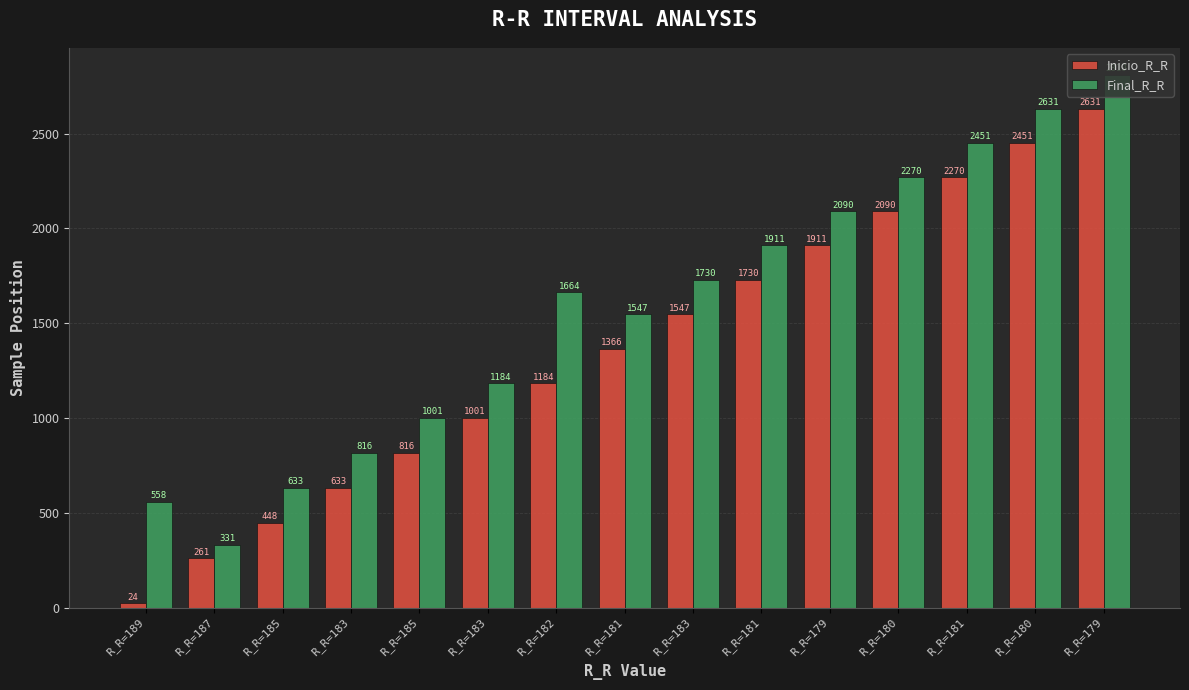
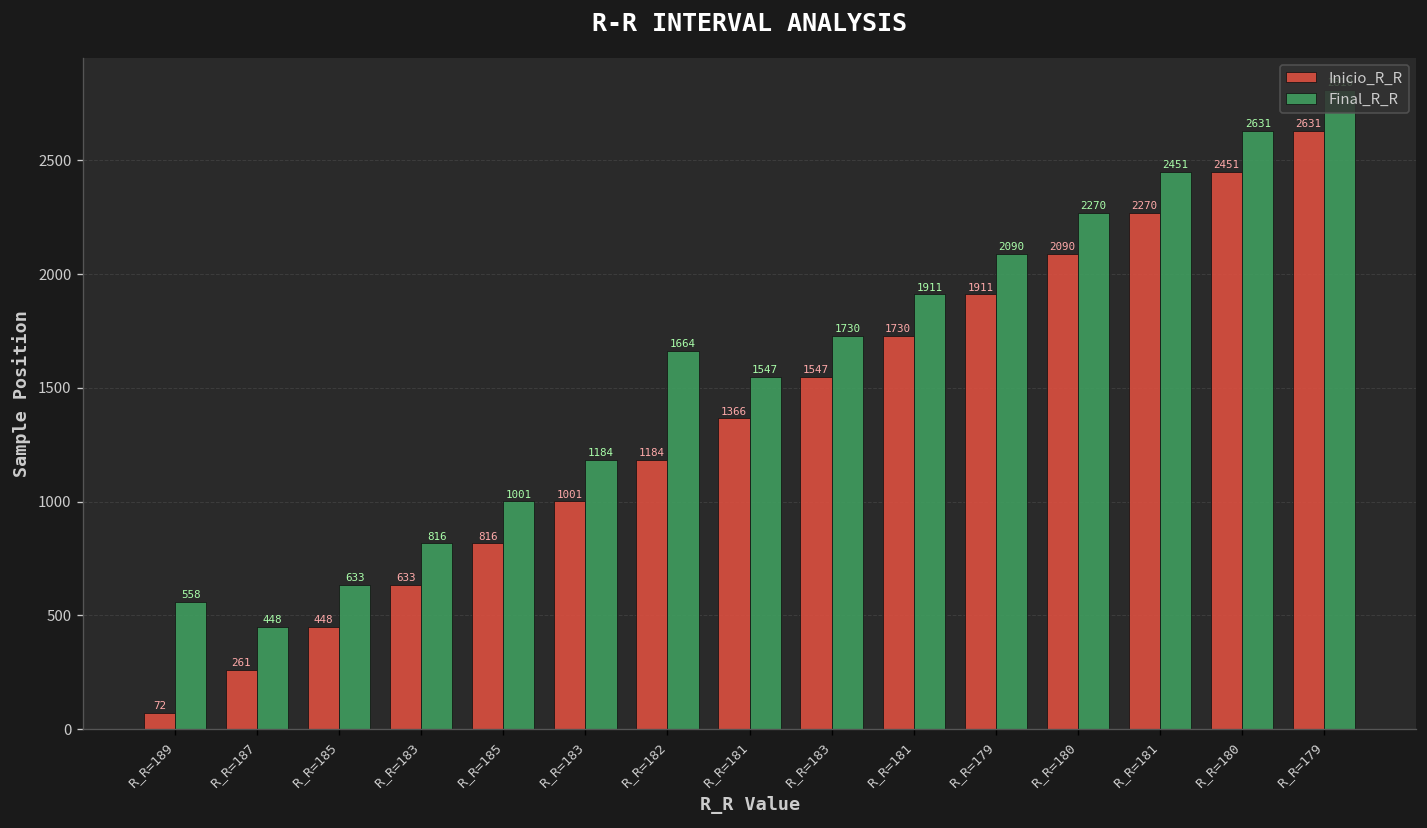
  {
    "Inicio_R_R": {
-     "R_R=189": 24,
+     "R_R=189": 72,
      "R_R=187": 261,
      "R_R=182": 1184
    },
    "Final_R_R": {
      "R_R=189": 558,
-     "R_R=187": 331,
+     "R_R=187": 448,
      "R_R=182": 1664
    }
  }
